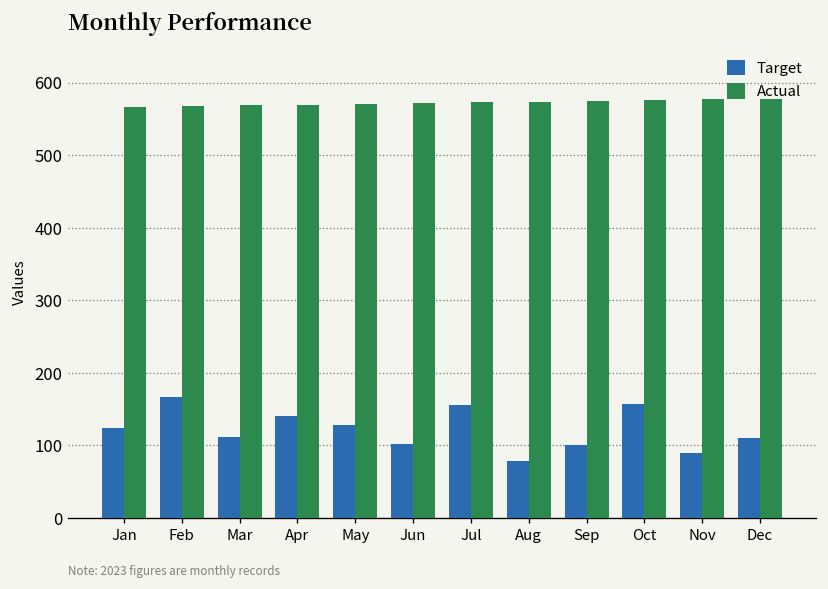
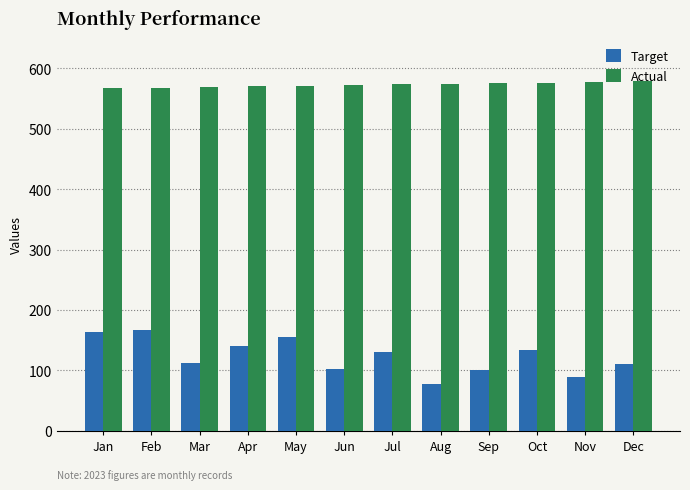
  {
    "Target": {
-     "Jan": 120,
+     "Jan": 160,
      "Feb": 170,
      "Mar": 110,
      "Apr": 140,
-     "May": 130,
+     "May": 160,
      "Jun": 100,
-     "Jul": 160,
+     "Jul": 130,
      "Aug": 80,
      "Sep": 100,
-     "Oct": 160,
+     "Oct": 130,
      "Nov": 90,
      "Dec": 110
    },
    "Actual": {
      "Jan": 570,
      "Feb": 570,
      "Mar": 570,
      "Apr": 570,
      "May": 570,
      "Jun": 570,
      "Jul": 570,
      "Aug": 570,
      "Sep": 580,
      "Oct": 580,
      "Nov": 580,
      "Dec": 580
    }
  }
